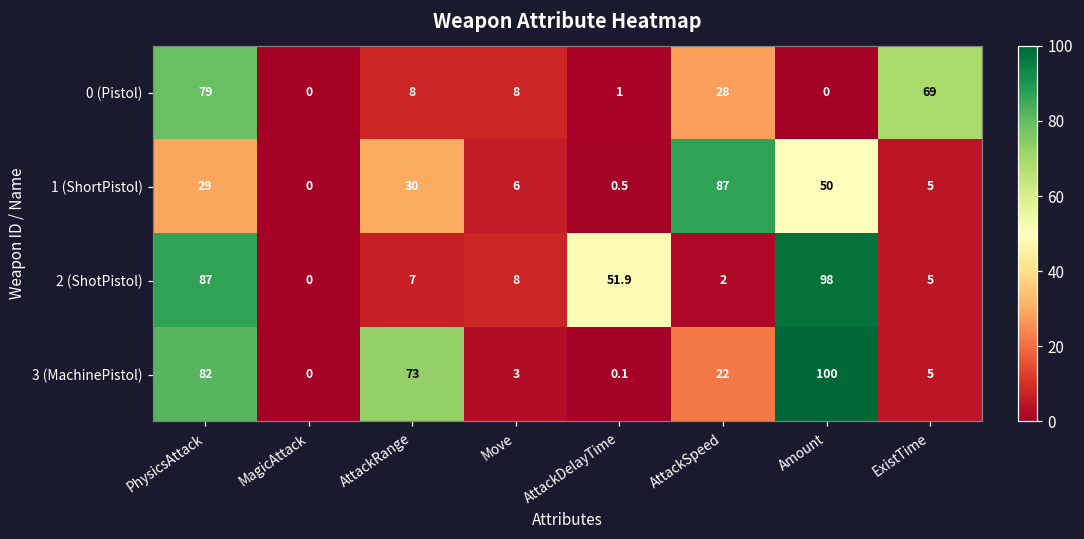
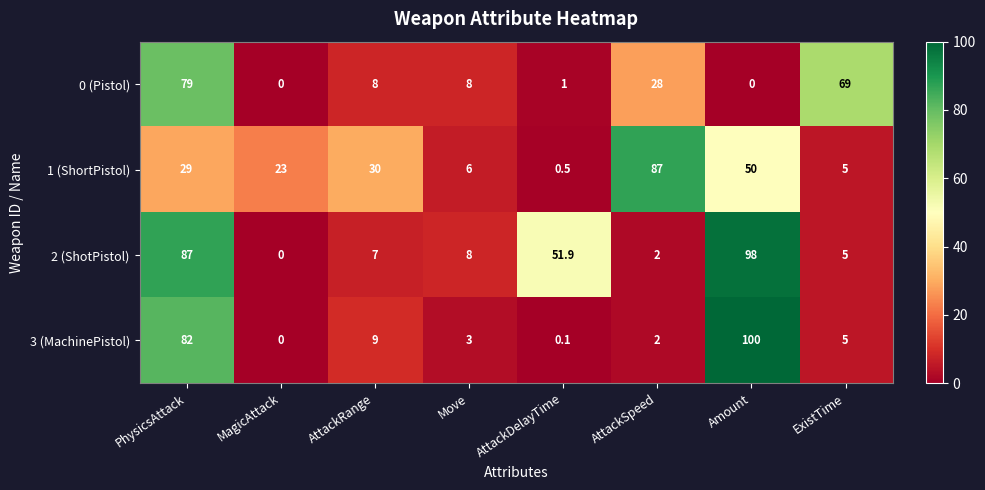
  {
    "0 (Pistol)": {
      "PhysicsAttack": 79,
      "MagicAttack": 0,
      "AttackRange": 8,
      "Move": 8,
      "AttackDelayTime": 1,
      "AttackSpeed": 28,
      "Amount": 0,
      "ExistTime": 69
    },
    "1 (ShortPistol)": {
      "PhysicsAttack": 29,
-     "MagicAttack": 0,
+     "MagicAttack": 23,
      "AttackRange": 30,
      "Move": 6,
      "AttackDelayTime": 0.5,
      "AttackSpeed": 87,
      "Amount": 50,
      "ExistTime": 5
    },
    "2 (ShotPistol)": {
      "PhysicsAttack": 87,
      "MagicAttack": 0,
      "AttackRange": 7,
      "Move": 8,
      "AttackDelayTime": 51.9,
      "AttackSpeed": 2,
      "Amount": 98,
      "ExistTime": 5
    },
    "3 (MachinePistol)": {
      "PhysicsAttack": 82,
      "MagicAttack": 0,
-     "AttackRange": 73,
+     "AttackRange": 9,
      "Move": 3,
      "AttackDelayTime": 0.1,
-     "AttackSpeed": 22,
+     "AttackSpeed": 2,
      "Amount": 100,
      "ExistTime": 5
    }
  }
